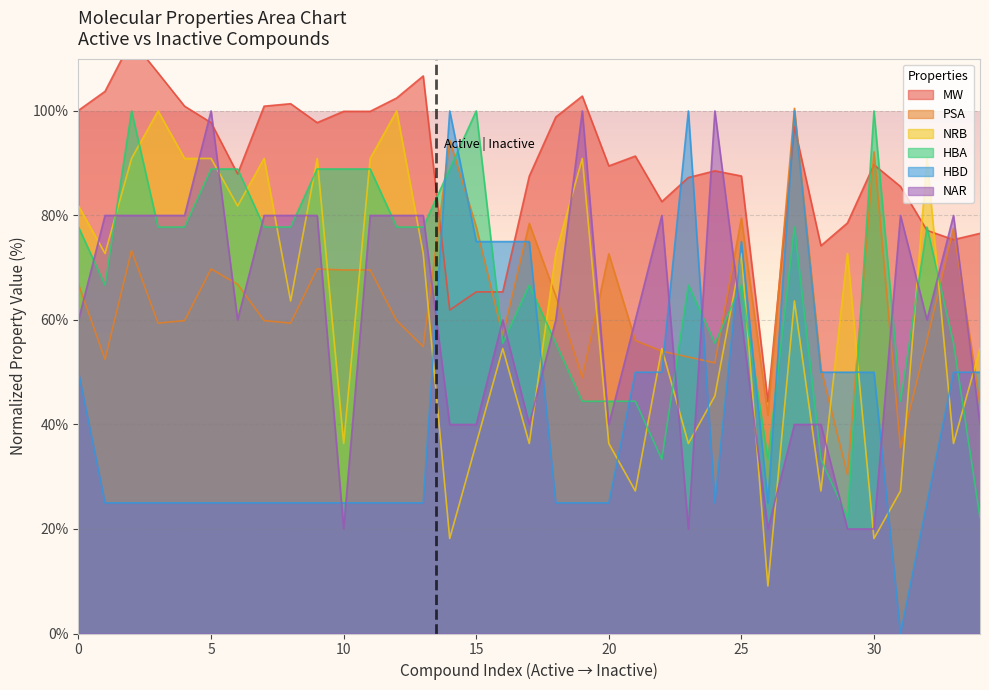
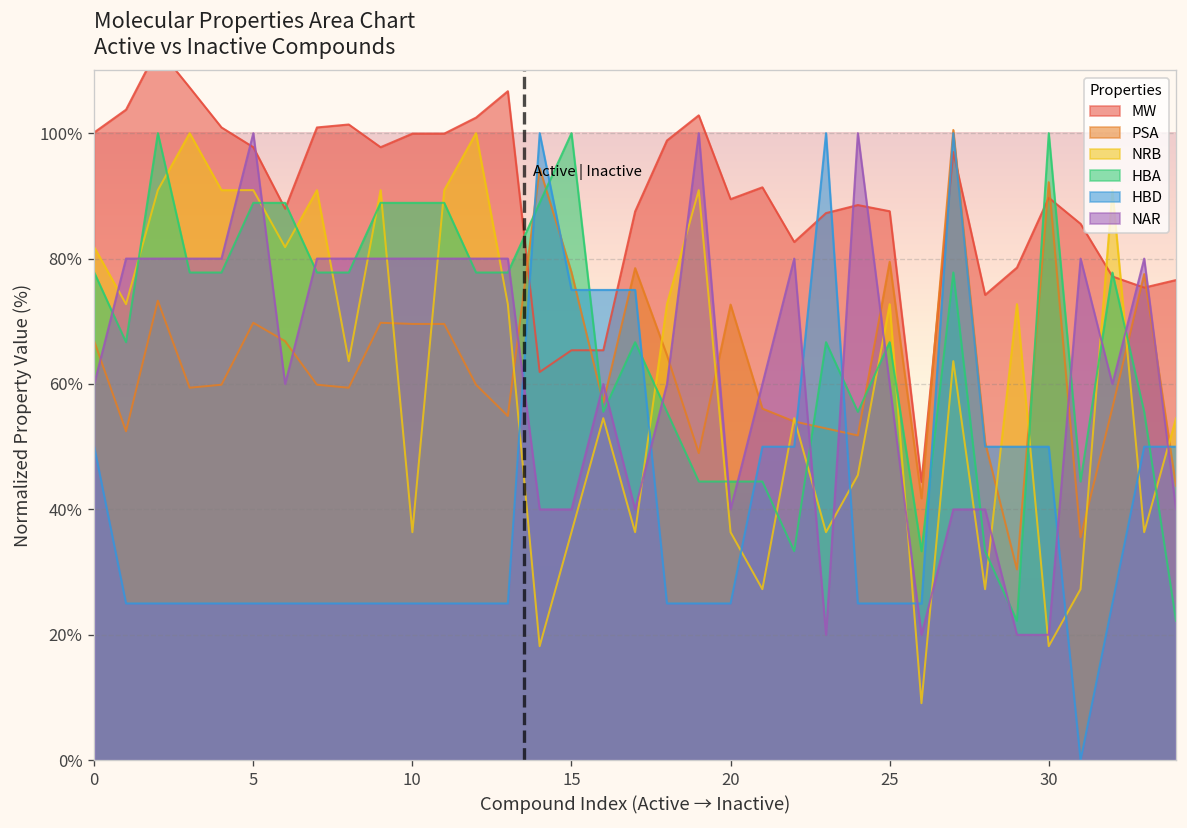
  {
    "NRB": {
      "0": "82%",
      "5": "91%",
      "10": "36%",
      "15": "36%",
      "20": "36%",
      "25": "73%",
      "30": "18%"
    },
    "HBA": {
      "0": "78%",
      "5": "89%",
      "10": "89%",
      "15": "100%",
      "20": "44%",
      "25": "67%",
      "30": "100%"
    },
    "HBD": {
      "0": "50%",
      "5": "25%",
      "10": "25%",
      "15": "75%",
      "20": "25%",
-     "25": "75%",
+     "25": "25%",
      "30": "50%"
    },
    "NAR": {
      "0": "60%",
      "5": "100%",
-     "10": "20%",
+     "10": "80%",
      "15": "40%",
      "20": "40%",
      "25": "60%",
      "30": "20%"
    }
  }
